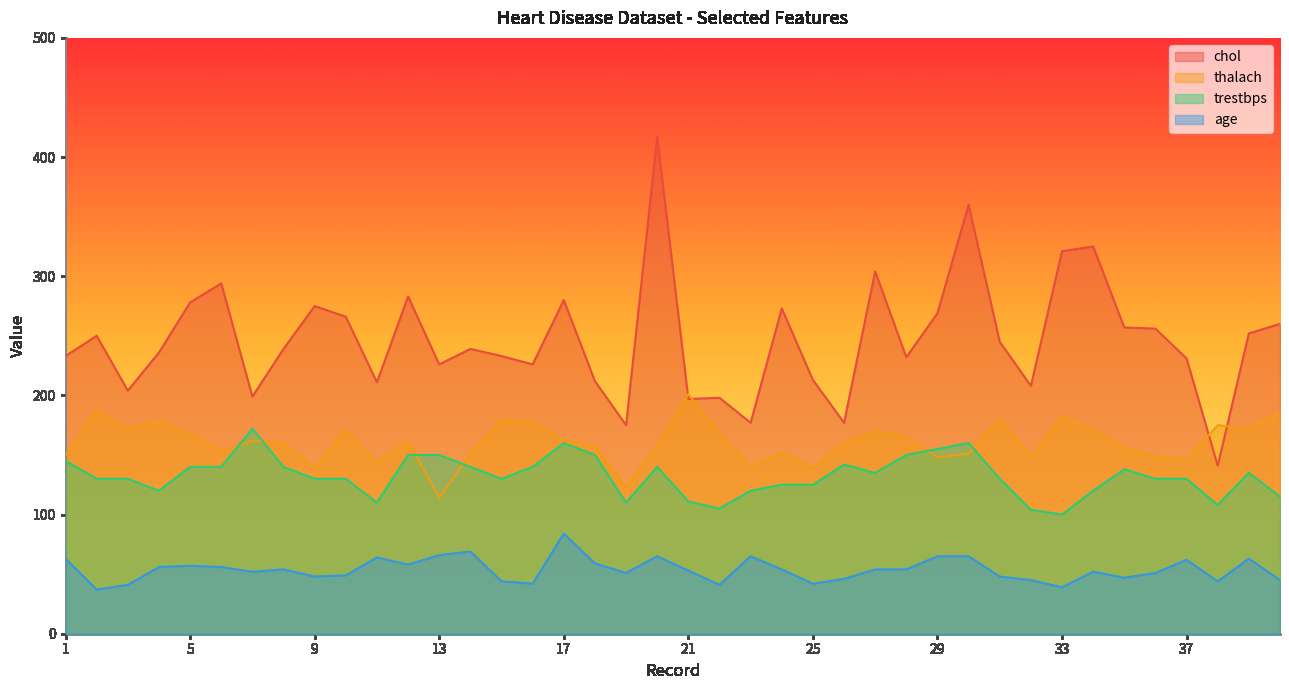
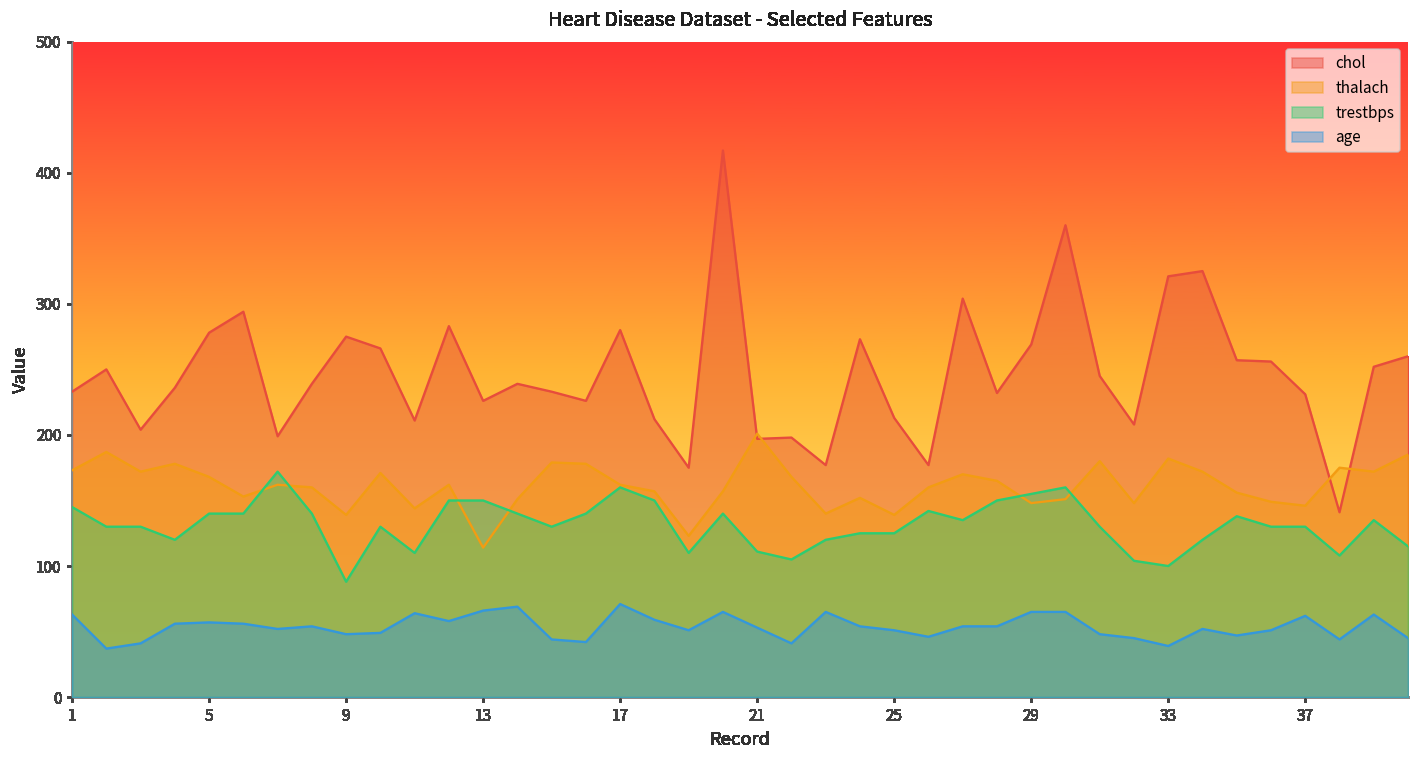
  {
    "chol": {
      "1": 233,
      "5": 278,
      "9": 275,
      "13": 226,
      "17": 280,
      "21": 197,
      "25": 213,
      "29": 269,
      "33": 321,
      "37": 231
    },
    "thalach": {
-     "1": 150,
+     "1": 173,
      "5": 168,
      "9": 139,
      "13": 114,
      "21": 201,
      "25": 139,
      "29": 148,
      "33": 182,
      "37": 146
    },
    "trestbps": {
      "1": 145,
      "5": 140,
-     "9": 130,
+     "9": 88,
      "13": 150,
      "21": 111,
      "25": 125,
      "29": 155,
      "33": 100,
      "37": 130
    },
    "age": {
      "1": 63,
      "5": 57,
      "9": 48,
      "13": 66,
-     "17": 84,
+     "17": 71,
      "21": 53,
-     "25": 42,
+     "25": 51,
      "29": 65,
      "33": 39,
      "37": 62
    }
  }
